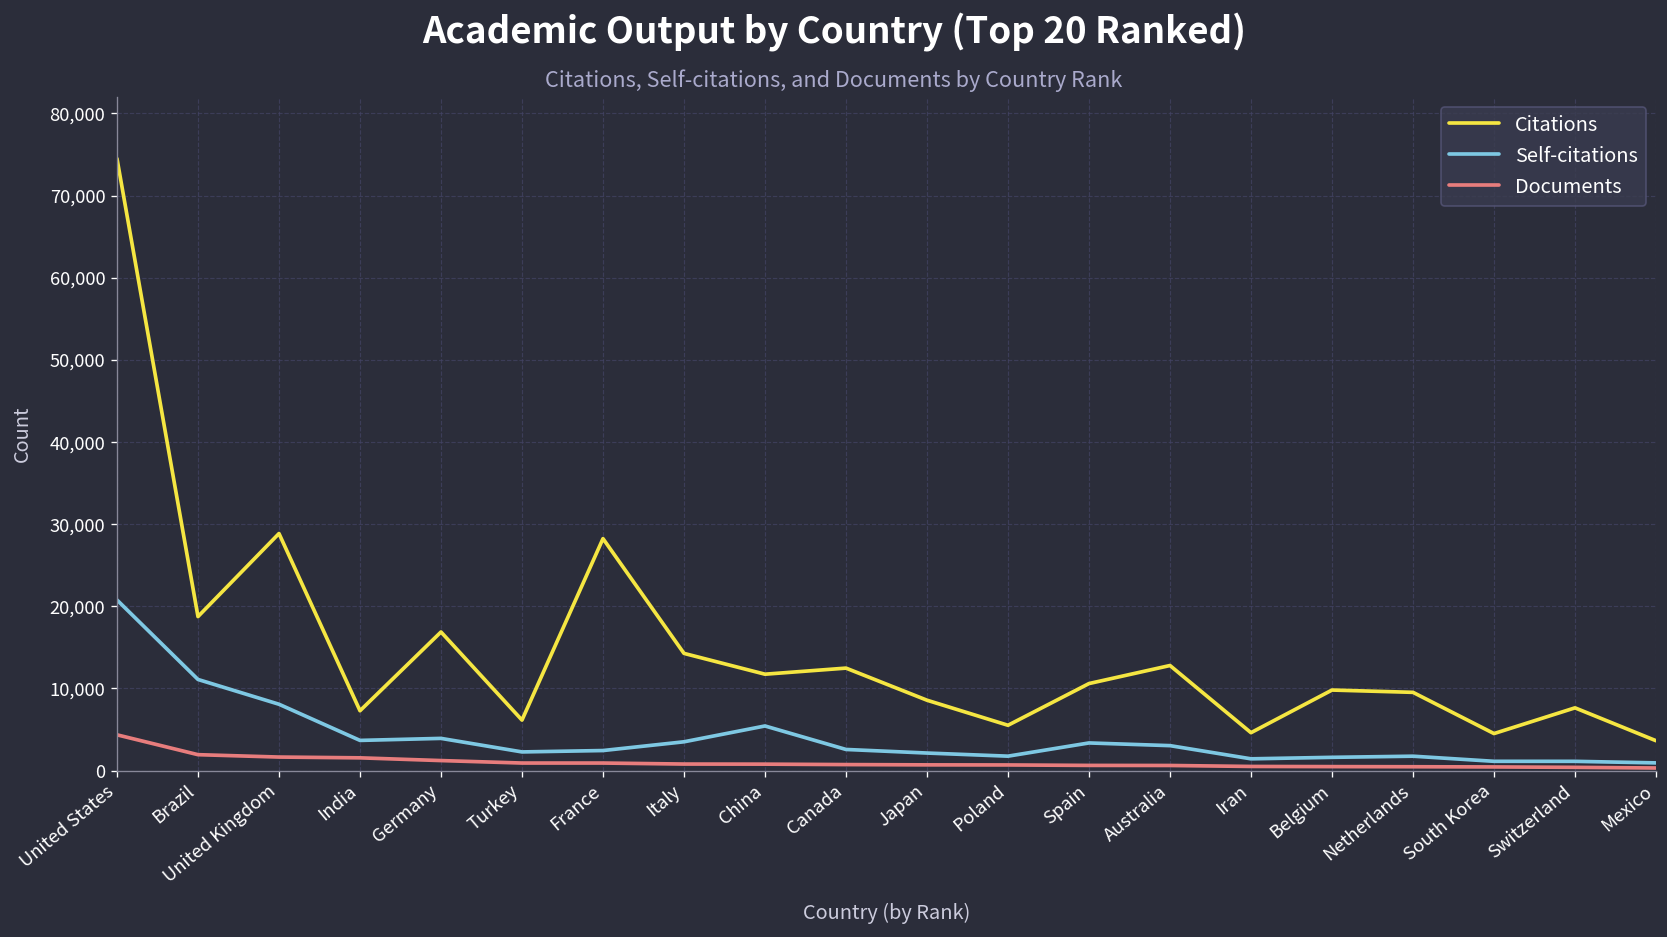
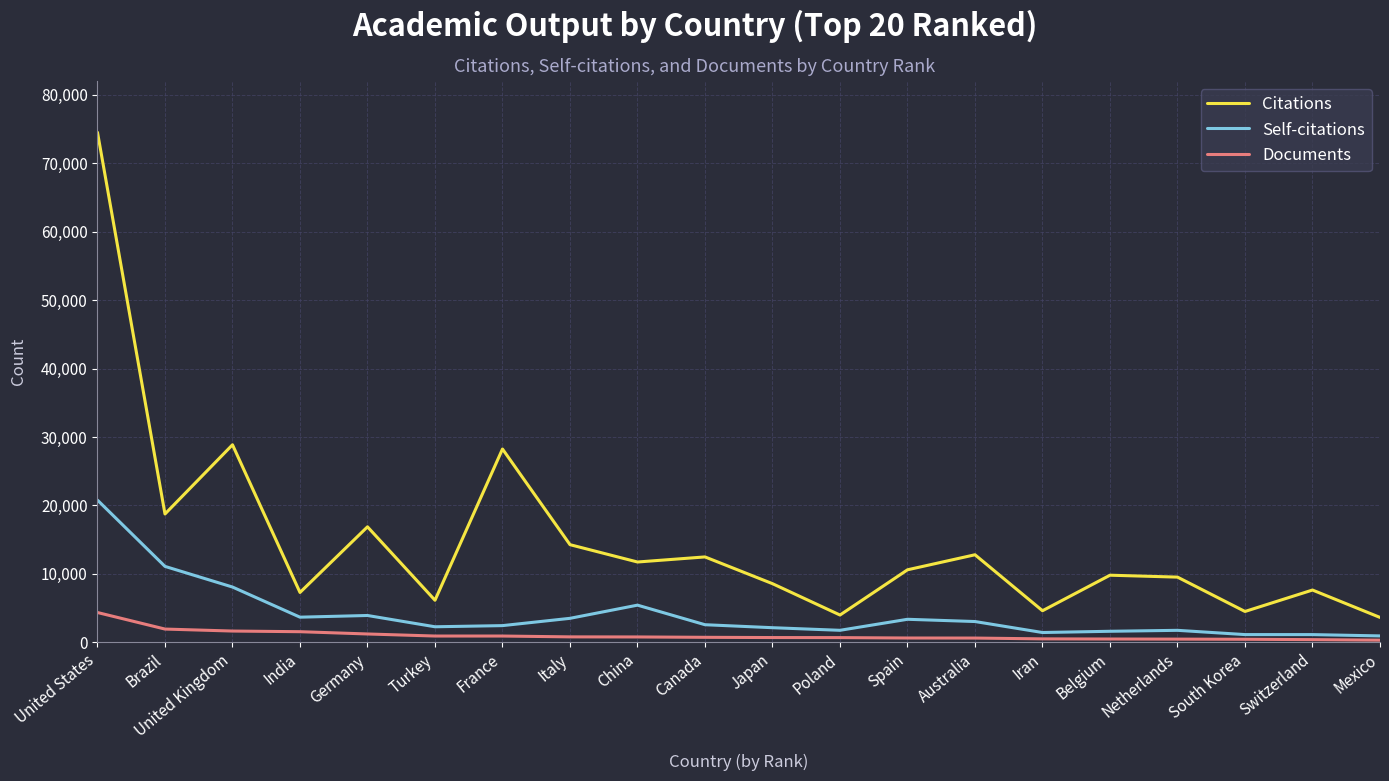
  {
    "Citations": {
      "United States": "74,000",
      "Brazil": "19,000",
      "United Kingdom": "29,000",
      "India": "7,000",
      "Germany": "17,000",
      "Turkey": "6,000",
      "France": "28,000",
      "Italy": "14,000",
      "China": "12,000",
      "Canada": "12,000",
      "Japan": "9,000",
-     "Poland": "6,000",
+     "Poland": "4,000",
      "Spain": "11,000",
      "Australia": "13,000",
      "Iran": "5,000",
      "Belgium": "10,000",
      "Netherlands": "10,000",
      "South Korea": "5,000",
      "Switzerland": "8,000",
      "Mexico": "4,000"
    },
    "Self-citations": {
      "United States": "21,000",
      "Brazil": "11,000",
      "United Kingdom": "8,000",
      "India": "4,000",
      "Germany": "4,000",
      "Turkey": "2,000",
      "France": "2,000",
      "Italy": "4,000",
      "China": "5,000",
      "Canada": "3,000",
      "Japan": "2,000",
      "Poland": "2,000",
      "Spain": "3,000",
      "Australia": "3,000",
      "Iran": "1,000",
      "Belgium": "2,000",
      "Netherlands": "2,000",
      "South Korea": "1,000",
      "Switzerland": "1,000",
      "Mexico": "1,000"
    },
    "Documents": {
      "United States": "4,000",
      "Brazil": "2,000",
      "United Kingdom": "2,000",
      "India": "2,000",
      "Germany": "1,000",
      "Turkey": "1,000",
      "France": "1,000",
      "Italy": "1,000",
      "China": "1,000",
      "Canada": "1,000",
      "Japan": "1,000",
      "Poland": "1,000",
      "Spain": "1,000",
      "Australia": "1,000",
      "Iran": "1,000",
      "Belgium": "0",
      "Netherlands": "0",
      "South Korea": "0",
      "Switzerland": "0",
      "Mexico": "0"
    }
  }
